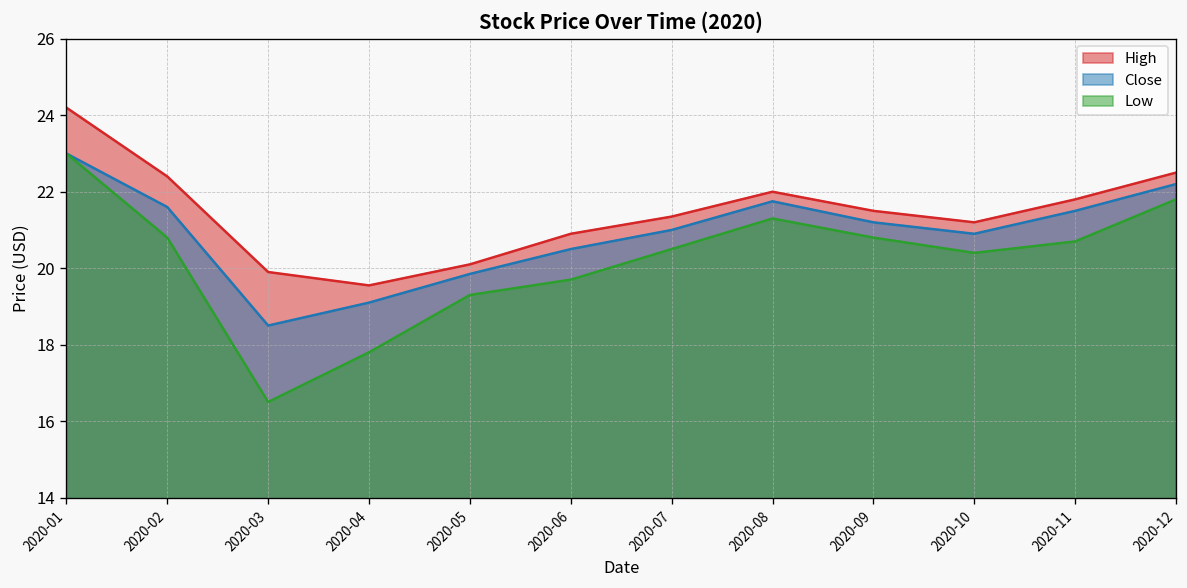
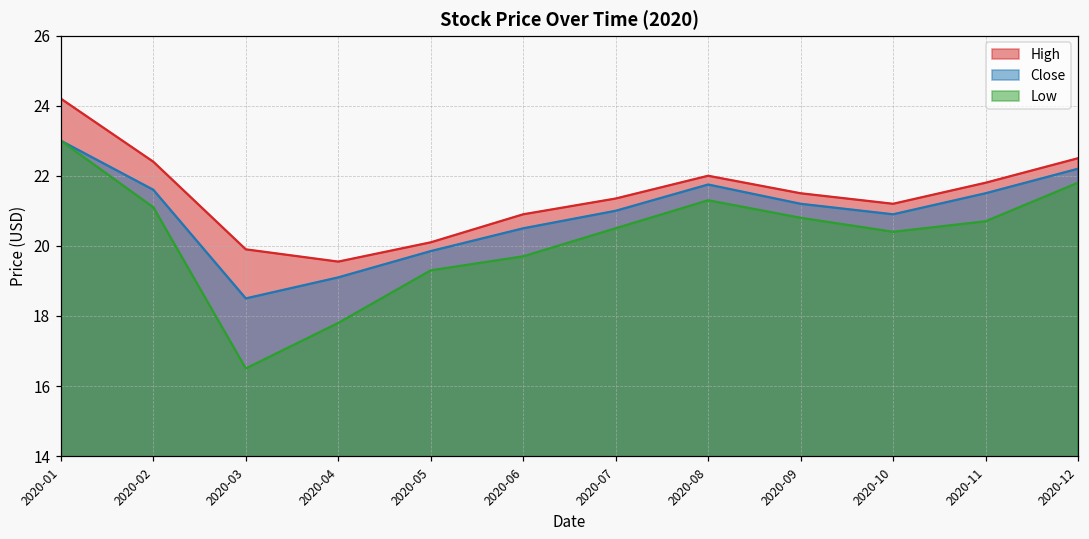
  {
    "High": {
      "2020-01": 24.2,
      "2020-02": 22.4,
      "2020-03": 19.9,
      "2020-04": 19.6,
      "2020-05": 20.1,
      "2020-06": 20.9,
      "2020-07": 21.4,
      "2020-08": 22.0,
      "2020-09": 21.5,
      "2020-10": 21.2,
      "2020-11": 21.8,
      "2020-12": 22.5
    },
    "Close": {
      "2020-02": 21.6,
      "2020-03": 18.5,
      "2020-04": 19.1,
      "2020-05": 19.9,
      "2020-06": 20.5,
      "2020-07": 21.0,
      "2020-08": 21.8,
      "2020-09": 21.2,
      "2020-10": 20.9,
      "2020-11": 21.5,
      "2020-12": 22.2
    },
    "Low": {
-     "2020-02": 20.8,
+     "2020-02": 21.1,
      "2020-03": 16.5,
      "2020-04": 17.8,
      "2020-05": 19.3,
      "2020-06": 19.7,
      "2020-07": 20.5,
      "2020-08": 21.3,
      "2020-09": 20.8,
      "2020-10": 20.4,
      "2020-11": 20.7,
      "2020-12": 21.8
    }
  }
